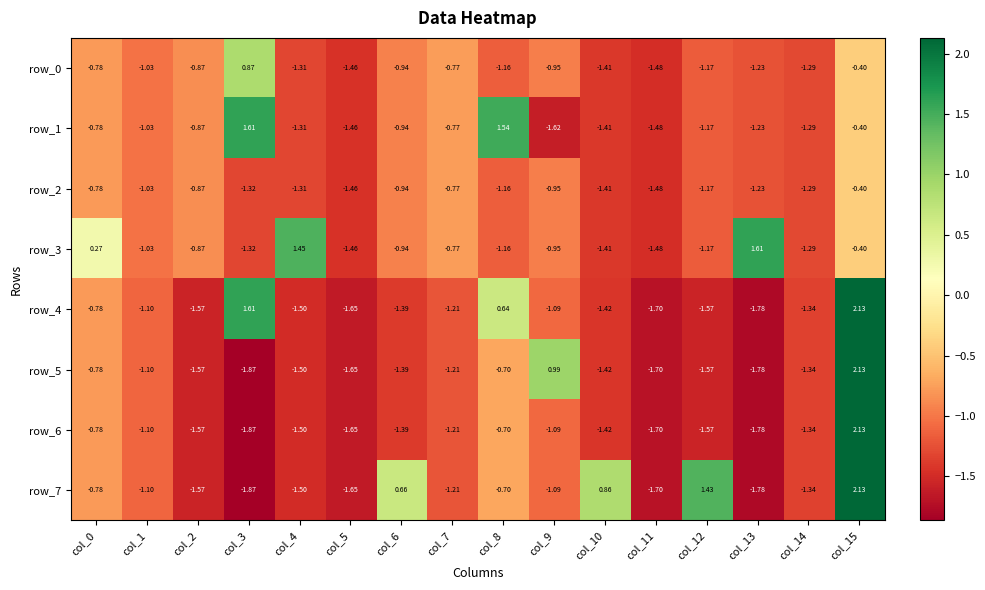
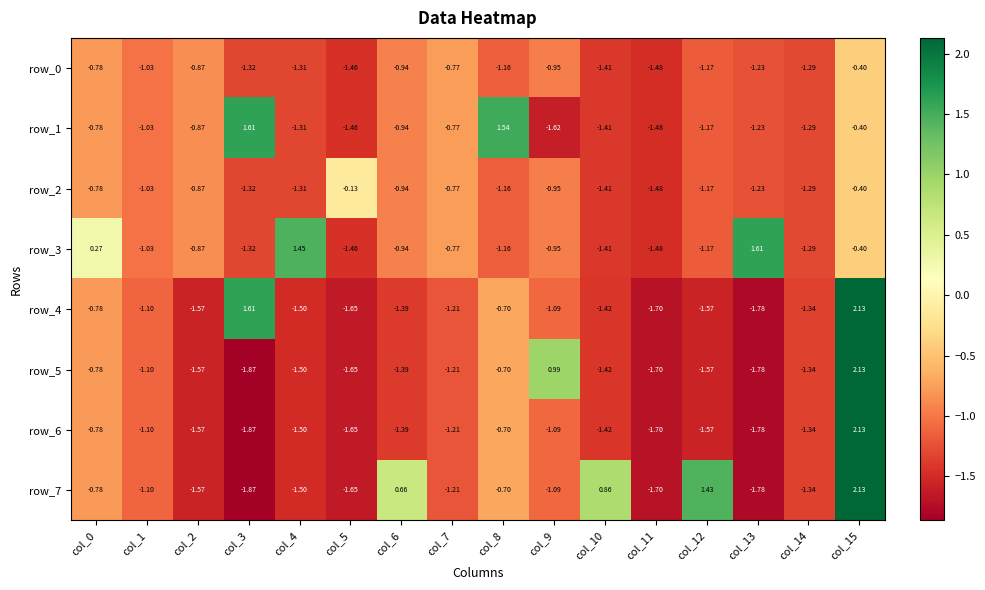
  {
    "row_0": {
      "col_0": -0.78,
      "col_1": -1.03,
      "col_2": -0.87,
-     "col_3": 0.87,
+     "col_3": -1.32,
      "col_4": -1.31,
      "col_5": -1.46,
      "col_6": -0.94,
      "col_7": -0.77,
      "col_8": -1.16,
      "col_9": -0.95,
      "col_10": -1.41,
      "col_11": -1.48,
      "col_12": -1.17,
      "col_13": -1.23,
      "col_14": -1.29,
      "col_15": -0.40
    },
    "row_1": {
      "col_0": -0.78,
      "col_1": -1.03,
      "col_2": -0.87,
      "col_3": 1.61,
      "col_4": -1.31,
      "col_5": -1.46,
      "col_6": -0.94,
      "col_7": -0.77,
      "col_8": 1.54,
      "col_9": -1.62,
      "col_10": -1.41,
      "col_11": -1.48,
      "col_12": -1.17,
      "col_13": -1.23,
      "col_14": -1.29,
      "col_15": -0.40
    },
    "row_2": {
      "col_0": -0.78,
      "col_1": -1.03,
      "col_2": -0.87,
      "col_3": -1.32,
      "col_4": -1.31,
-     "col_5": -1.46,
+     "col_5": -0.13,
      "col_6": -0.94,
      "col_7": -0.77,
      "col_8": -1.16,
      "col_9": -0.95,
      "col_10": -1.41,
      "col_11": -1.48,
      "col_12": -1.17,
      "col_13": -1.23,
      "col_14": -1.29,
      "col_15": -0.40
    },
    "row_3": {
      "col_0": 0.27,
      "col_1": -1.03,
      "col_2": -0.87,
      "col_3": -1.32,
      "col_4": 1.45,
      "col_5": -1.46,
      "col_6": -0.94,
      "col_7": -0.77,
      "col_8": -1.16,
      "col_9": -0.95,
      "col_10": -1.41,
      "col_11": -1.48,
      "col_12": -1.17,
      "col_13": 1.61,
      "col_14": -1.29,
      "col_15": -0.40
    },
    "row_4": {
      "col_0": -0.78,
      "col_1": -1.10,
      "col_2": -1.57,
      "col_3": 1.61,
      "col_4": -1.50,
      "col_5": -1.65,
      "col_6": -1.39,
      "col_7": -1.21,
-     "col_8": 0.64,
+     "col_8": -0.70,
      "col_9": -1.09,
      "col_10": -1.42,
      "col_11": -1.70,
      "col_12": -1.57,
      "col_13": -1.78,
      "col_14": -1.34,
      "col_15": 2.13
    },
    "row_5": {
      "col_0": -0.78,
      "col_1": -1.10,
      "col_2": -1.57,
      "col_3": -1.87,
      "col_4": -1.50,
      "col_5": -1.65,
      "col_6": -1.39,
      "col_7": -1.21,
      "col_8": -0.70,
      "col_9": 0.99,
      "col_10": -1.42,
      "col_11": -1.70,
      "col_12": -1.57,
      "col_13": -1.78,
      "col_14": -1.34,
      "col_15": 2.13
    },
    "row_6": {
      "col_0": -0.78,
      "col_1": -1.10,
      "col_2": -1.57,
      "col_3": -1.87,
      "col_4": -1.50,
      "col_5": -1.65,
      "col_6": -1.39,
      "col_7": -1.21,
      "col_8": -0.70,
      "col_9": -1.09,
      "col_10": -1.42,
      "col_11": -1.70,
      "col_12": -1.57,
      "col_13": -1.78,
      "col_14": -1.34,
      "col_15": 2.13
    },
    "row_7": {
      "col_0": -0.78,
      "col_1": -1.10,
      "col_2": -1.57,
      "col_3": -1.87,
      "col_4": -1.50,
      "col_5": -1.65,
      "col_6": 0.66,
      "col_7": -1.21,
      "col_8": -0.70,
      "col_9": -1.09,
      "col_10": 0.86,
      "col_11": -1.70,
      "col_12": 1.43,
      "col_13": -1.78,
      "col_14": -1.34,
      "col_15": 2.13
    }
  }
